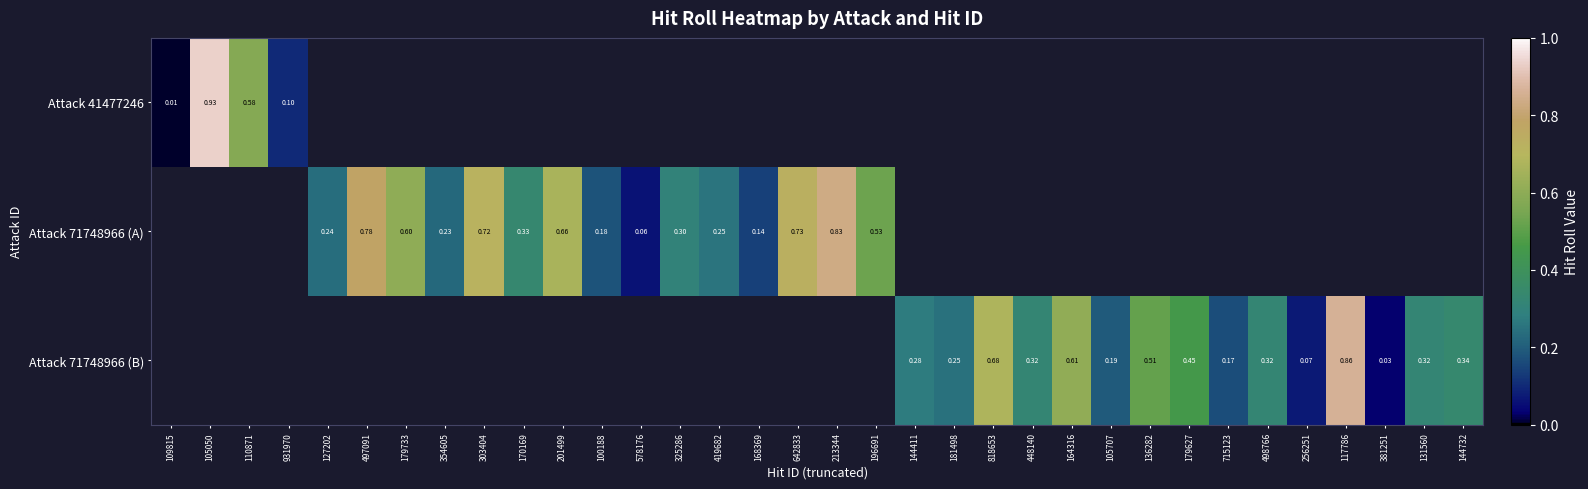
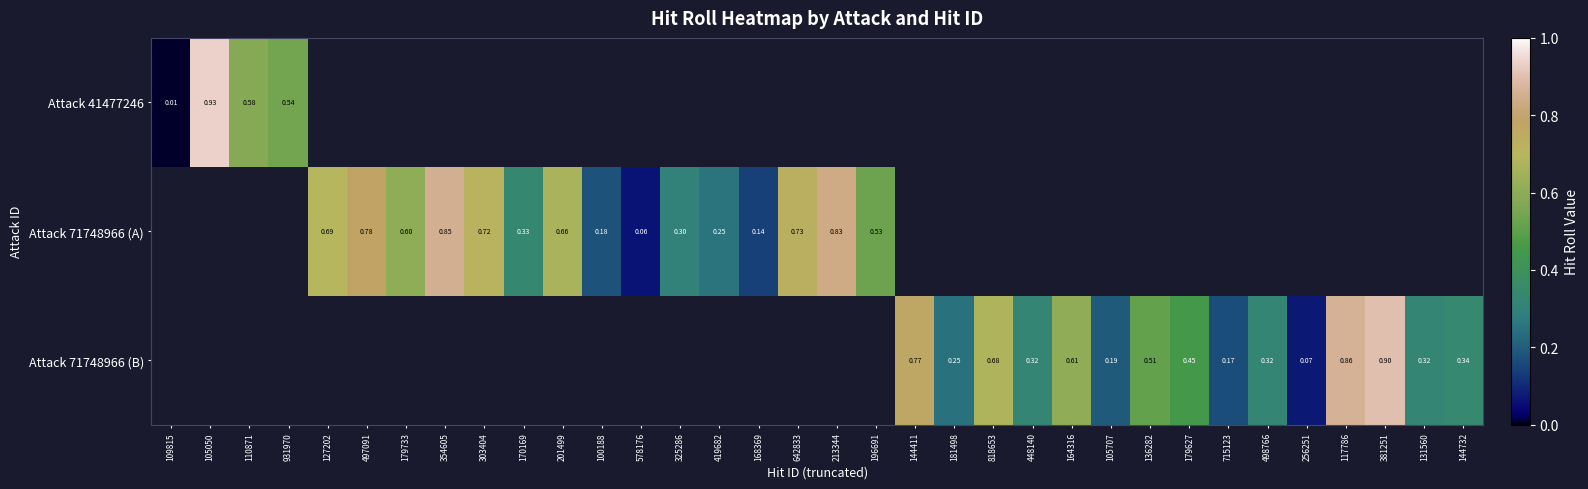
  {
    "Attack 41477246": {
      "109815": 0.01,
      "105050": 0.93,
      "110871": 0.58,
-     "931970": 0.10
+     "931970": 0.54
    },
    "Attack 71748966 (A)": {
-     "127202": 0.24,
+     "127202": 0.69,
      "497091": 0.78,
      "179733": 0.60,
-     "354605": 0.23,
+     "354605": 0.85,
      "303404": 0.72,
      "170169": 0.33,
      "201499": 0.66,
      "100188": 0.18,
      "578176": 0.06,
      "325286": 0.30,
      "419682": 0.25,
      "168369": 0.14,
      "642833": 0.73,
      "213344": 0.83,
      "196691": 0.53
    },
    "Attack 71748966 (B)": {
-     "144411": 0.28,
+     "144411": 0.77,
      "181498": 0.25,
      "818653": 0.68,
      "448140": 0.32,
      "164316": 0.61,
      "105707": 0.19,
      "136282": 0.51,
      "179627": 0.45,
      "715123": 0.17,
      "498766": 0.32,
      "256251": 0.07,
      "117786": 0.86,
-     "381251": 0.03,
+     "381251": 0.90,
      "131560": 0.32,
      "144732": 0.34
    }
  }
